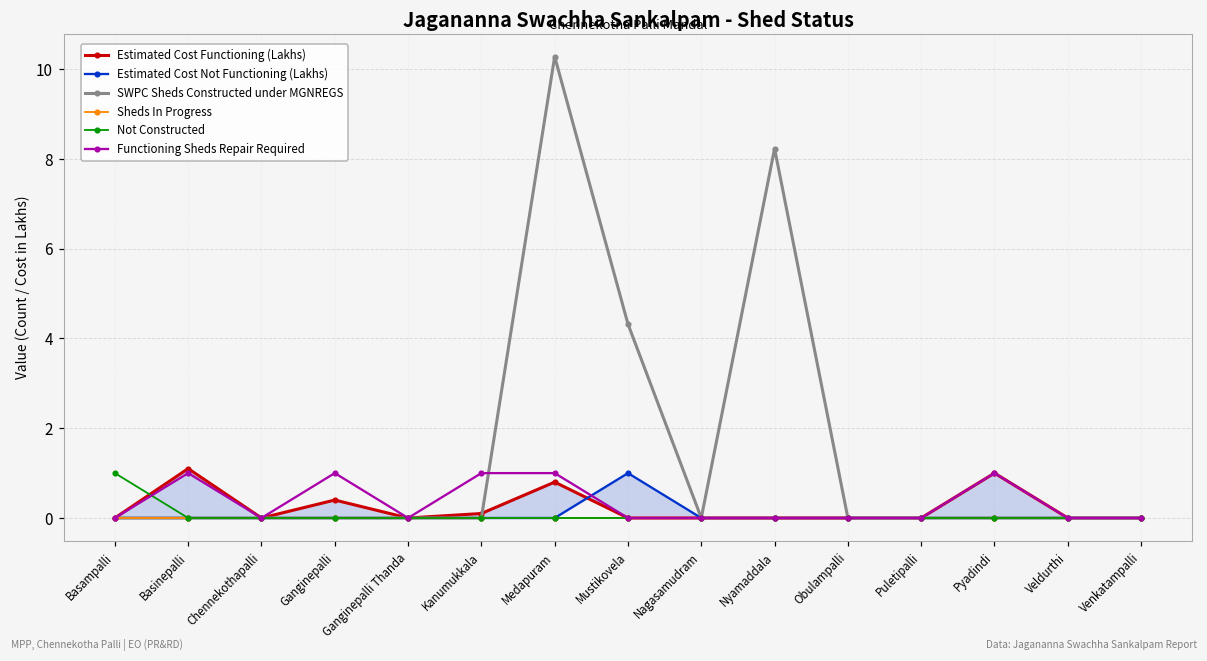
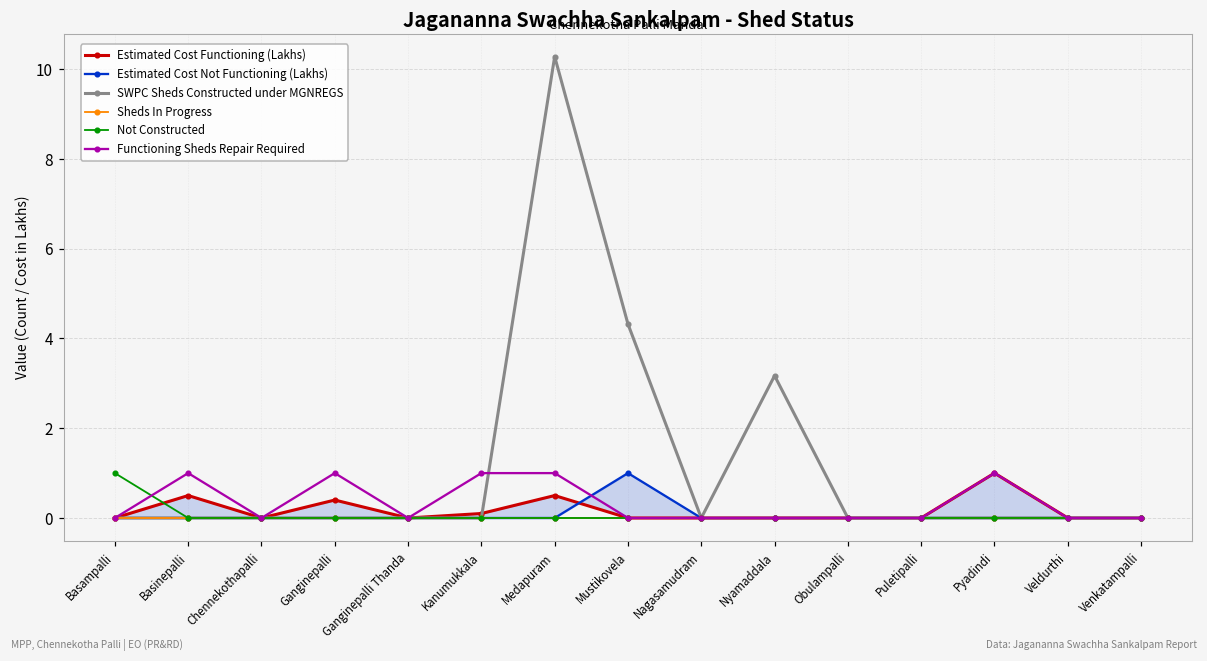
  {
    "Estimated Cost Functioning (Lakhs)": {
-     "Basinepalli": 1.1,
-     "Medapuram": 0.8
+     "Basinepalli": 0.5,
+     "Medapuram": 0.5
    },
    "SWPC Sheds Constructed under MGNREGS": {
      "Medapuram": 10.3,
      "Mustikovela": 4.3,
-     "Nyamaddala": 8.2
+     "Nyamaddala": 3.2
    },
    "Not Constructed": {
      "Basampalli": 1.0
    },
    "Functioning Sheds Repair Required": {
      "Basinepalli": 1.0,
      "Ganginepalli": 1.0,
      "Kanumukkala": 1.0,
      "Medapuram": 1.0
    }
  }
